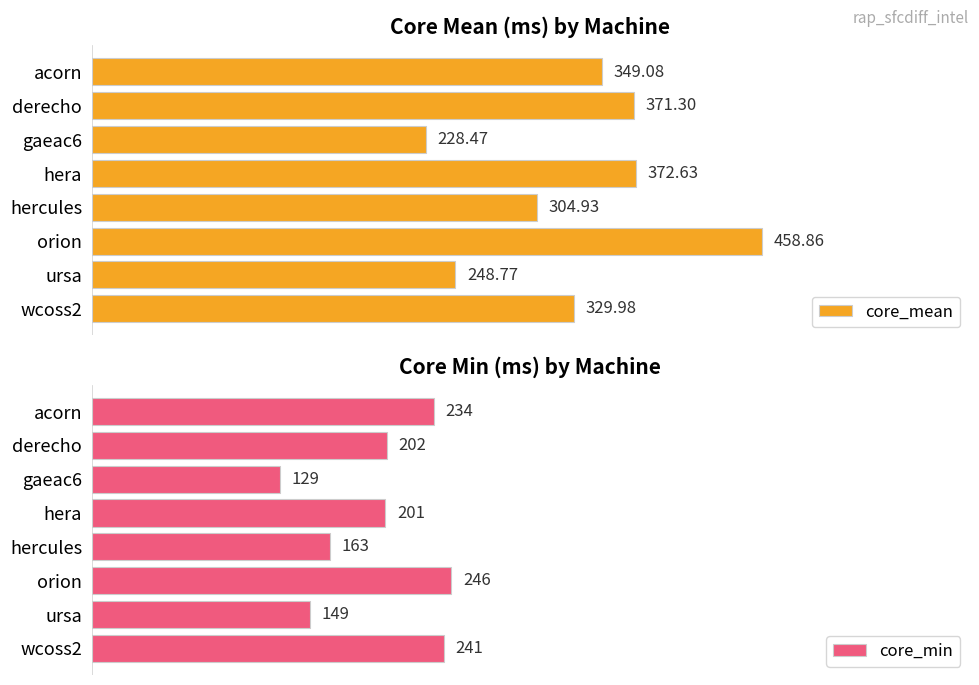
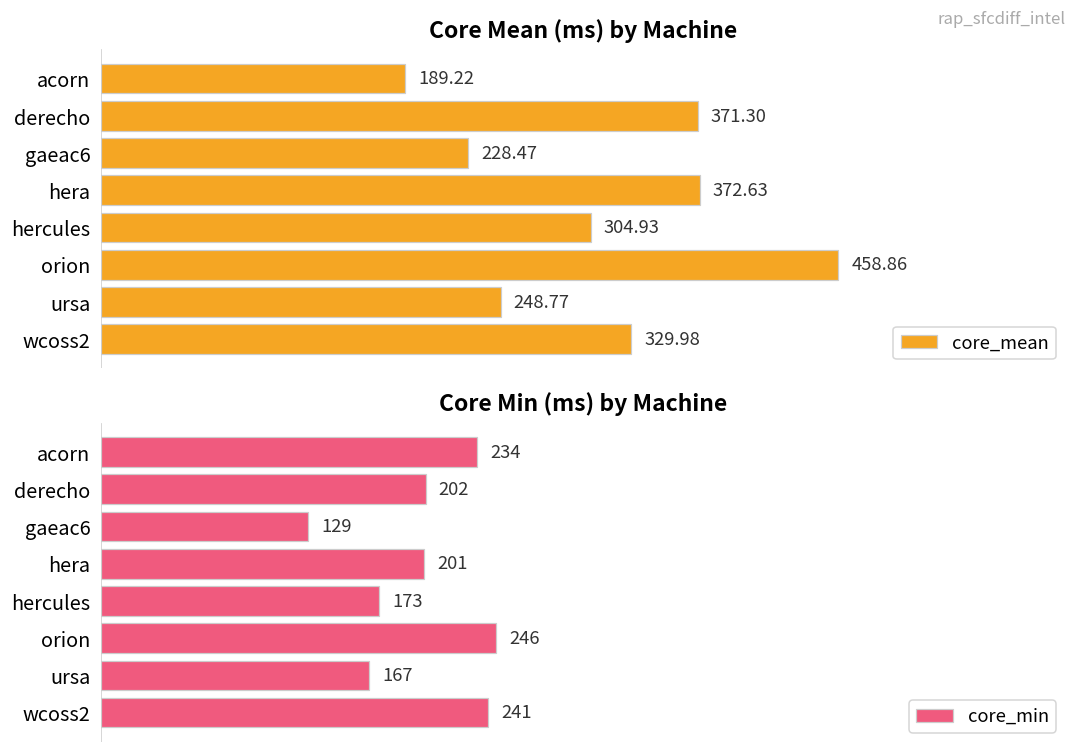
  {
    "Core Mean (ms) by Machine": {
-     "acorn": 349.08,
+     "acorn": 189.22,
      "derecho": 371.30,
      "gaeac6": 228.47,
      "hera": 372.63,
      "hercules": 304.93,
      "orion": 458.86,
      "ursa": 248.77,
      "wcoss2": 329.98
    },
    "Core Min (ms) by Machine": {
      "acorn": 234,
      "derecho": 202,
      "gaeac6": 129,
      "hera": 201,
-     "hercules": 163,
+     "hercules": 173,
      "orion": 246,
-     "ursa": 149,
+     "ursa": 167,
      "wcoss2": 241
    }
  }
